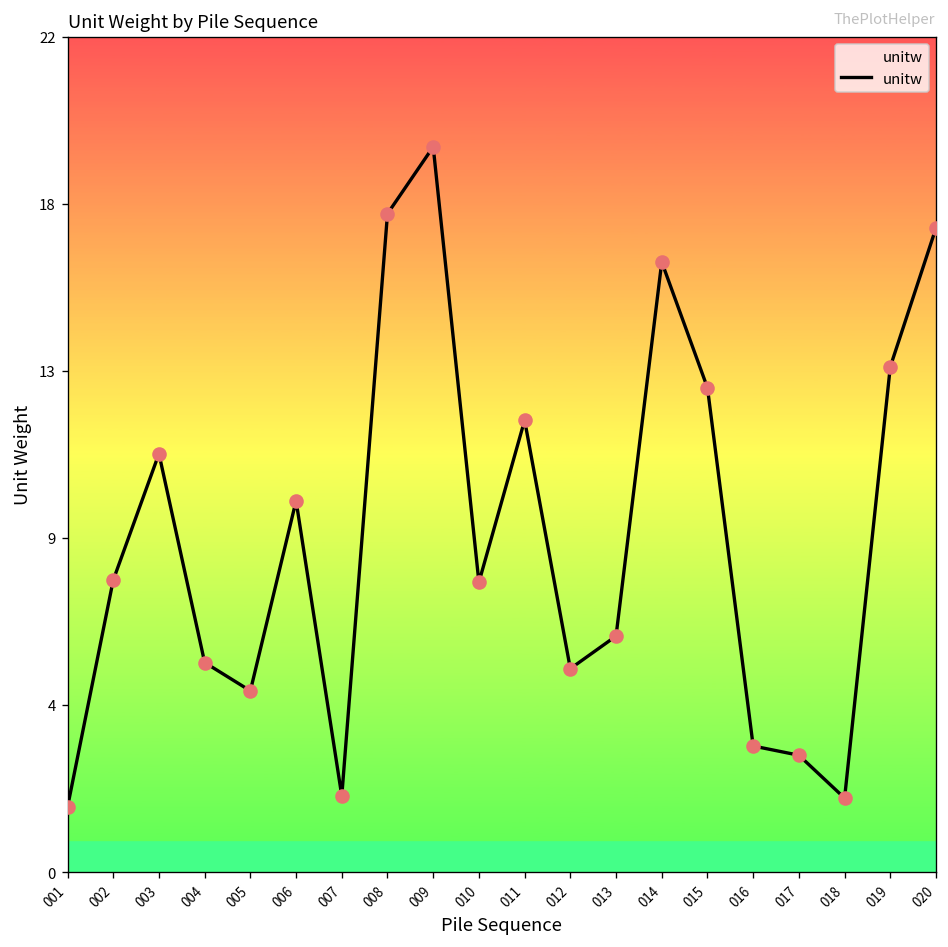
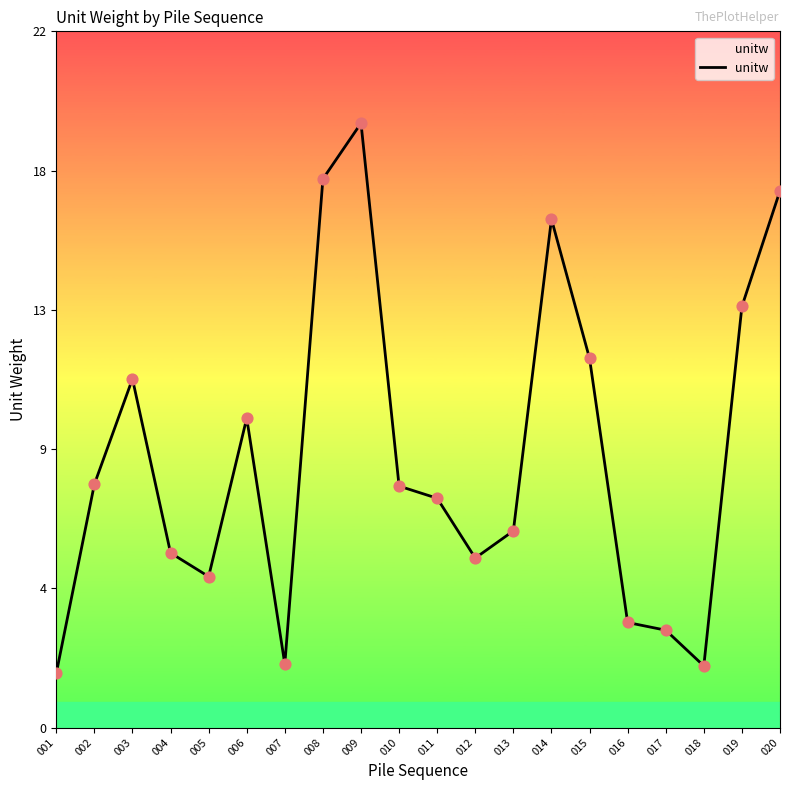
  {
    "001": 1.7,
    "002": 7.7,
    "003": 11.0,
    "004": 5.5,
    "005": 4.8,
    "006": 9.8,
    "007": 2.0,
    "008": 17.3,
    "009": 19.1,
    "010": 7.6,
-   "011": 11.9,
+   "011": 7.2,
    "012": 5.4,
    "013": 6.2,
    "014": 16.1,
-   "015": 12.8,
+   "015": 11.7,
    "016": 3.3,
    "017": 3.1,
    "018": 1.9,
    "019": 13.3,
    "020": 17.0
  }
